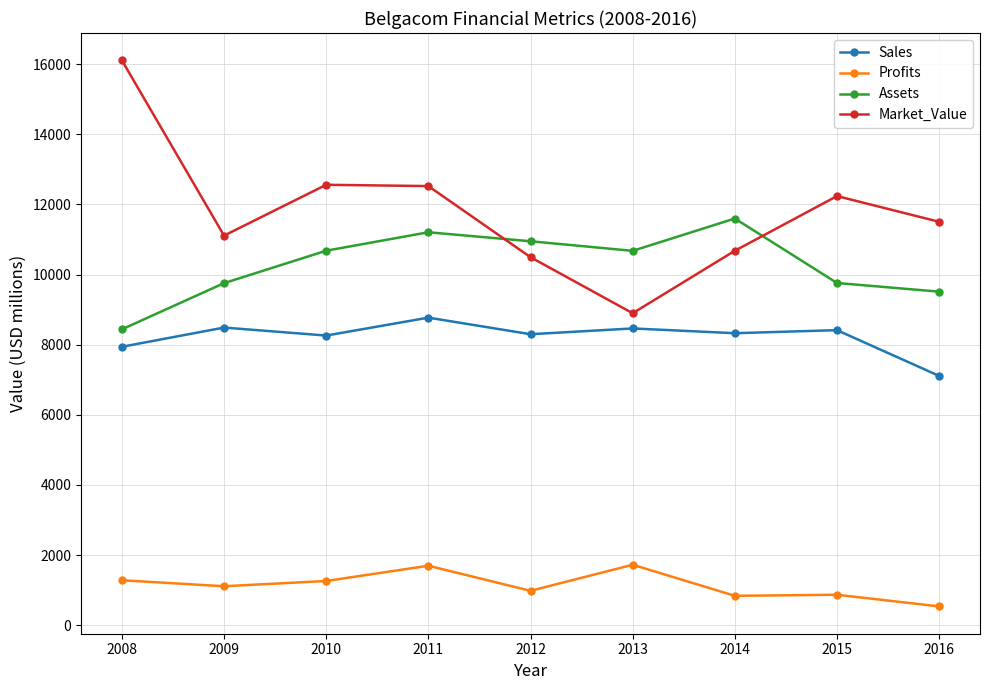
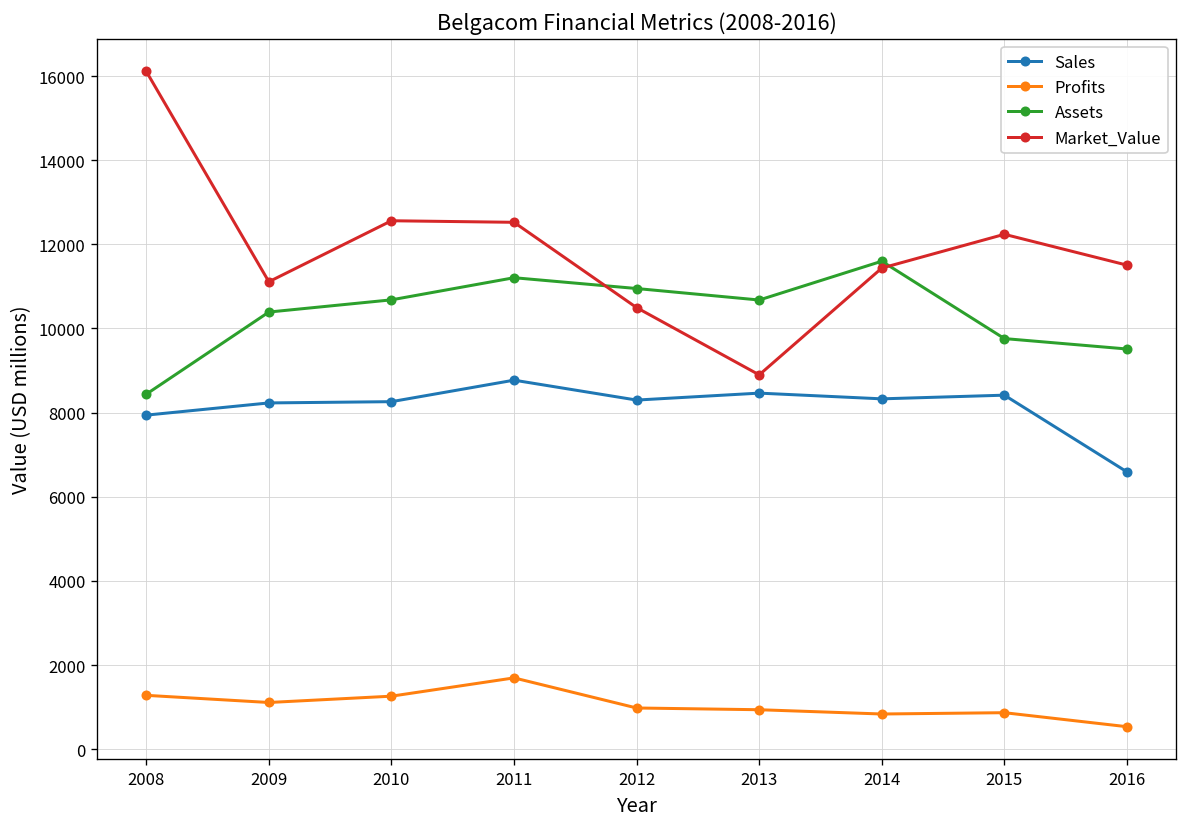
  {
    "Sales": {
      "2008": 7900,
-     "2009": 8500,
+     "2009": 8200,
      "2010": 8300,
      "2011": 8800,
      "2012": 8300,
      "2013": 8500,
      "2014": 8300,
      "2015": 8400,
-     "2016": 7100
+     "2016": 6600
    },
    "Profits": {
      "2008": 1300,
      "2009": 1100,
      "2010": 1300,
      "2011": 1700,
      "2012": 1000,
-     "2013": 1700,
+     "2013": 900,
      "2014": 800,
      "2015": 900,
      "2016": 500
    },
    "Assets": {
      "2008": 8400,
-     "2009": 9800,
+     "2009": 10400,
      "2010": 10700,
      "2011": 11200,
      "2012": 10900,
      "2013": 10700,
      "2014": 11600,
      "2015": 9800,
      "2016": 9500
    },
    "Market_Value": {
      "2008": 16100,
      "2009": 11100,
      "2010": 12600,
      "2011": 12500,
      "2012": 10500,
      "2013": 8900,
-     "2014": 10700,
+     "2014": 11400,
      "2015": 12200,
      "2016": 11500
    }
  }
